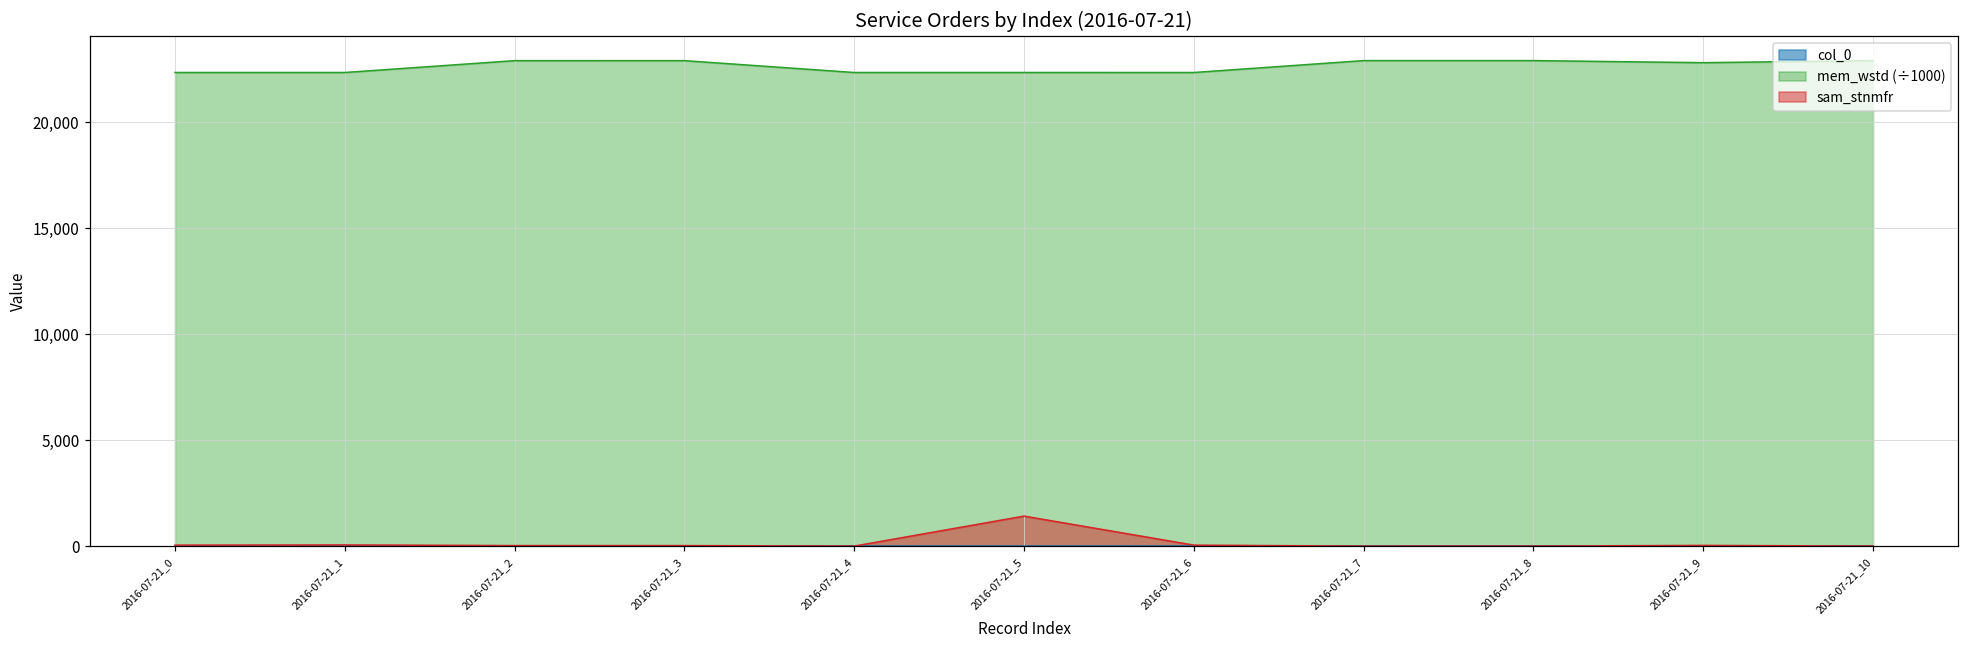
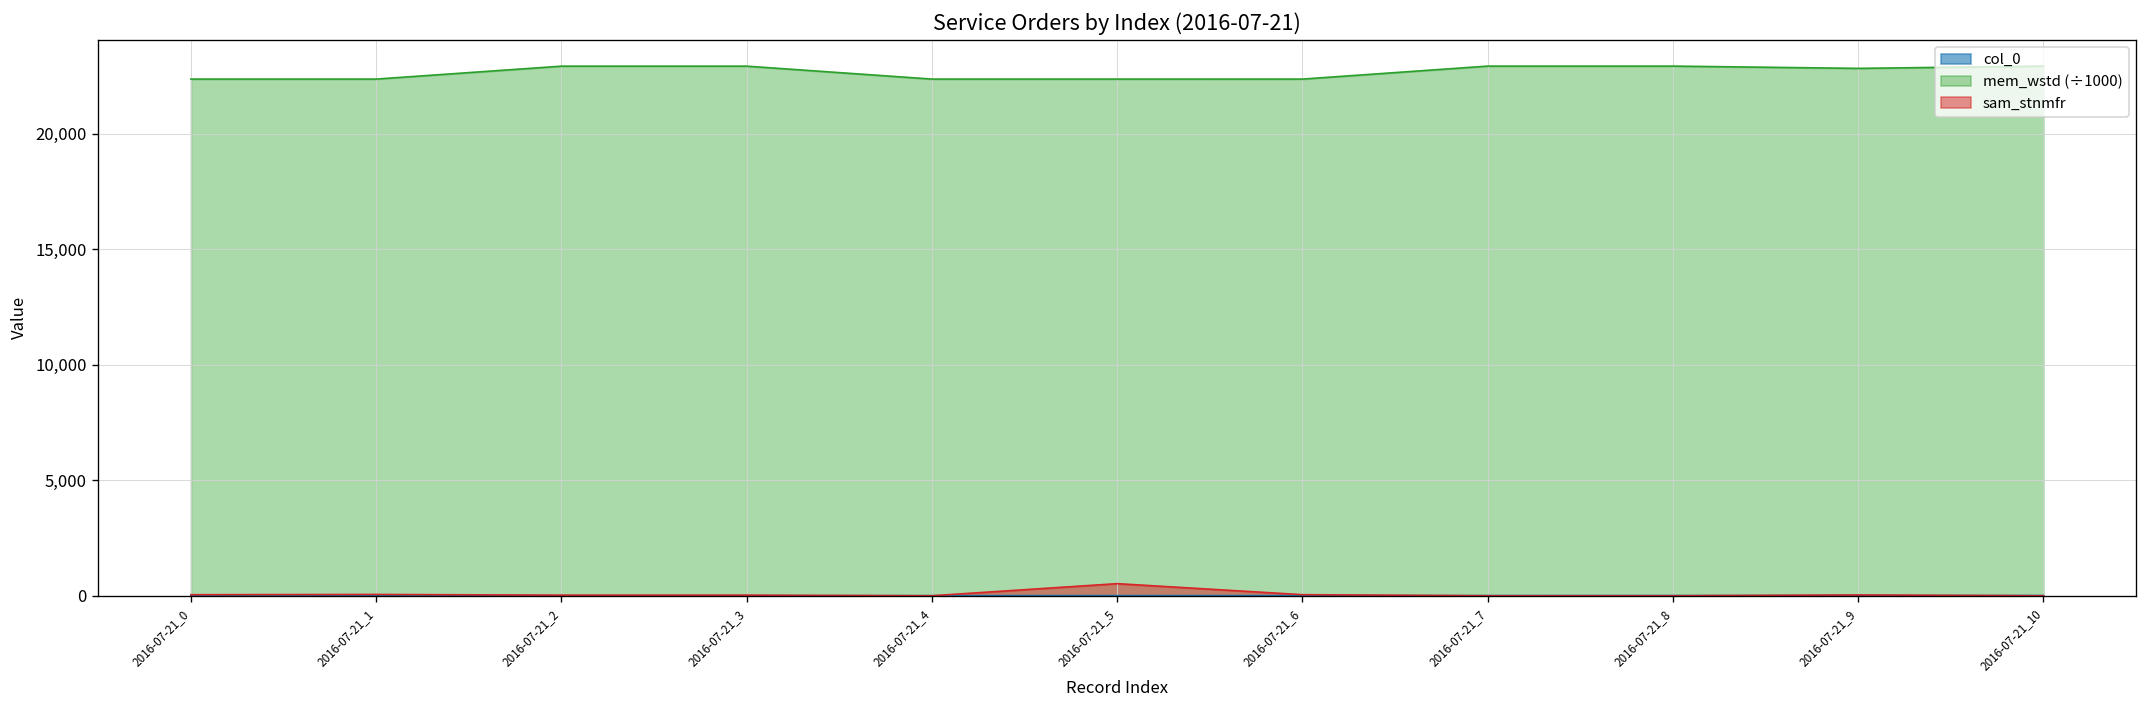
  {
    "col_0": {
      "2016-07-21_5": "0"
    },
    "mem_wstd (÷1000)": {
      "2016-07-21_0": "22,400",
      "2016-07-21_1": "22,400",
      "2016-07-21_2": "22,900",
      "2016-07-21_3": "22,900",
      "2016-07-21_4": "22,400",
      "2016-07-21_5": "22,400",
      "2016-07-21_6": "22,400",
      "2016-07-21_7": "22,900",
      "2016-07-21_8": "22,900",
      "2016-07-21_9": "22,800"
    },
    "sam_stnmfr": {
-     "2016-07-21_5": "1,400"
+     "2016-07-21_5": "500"
    }
  }
